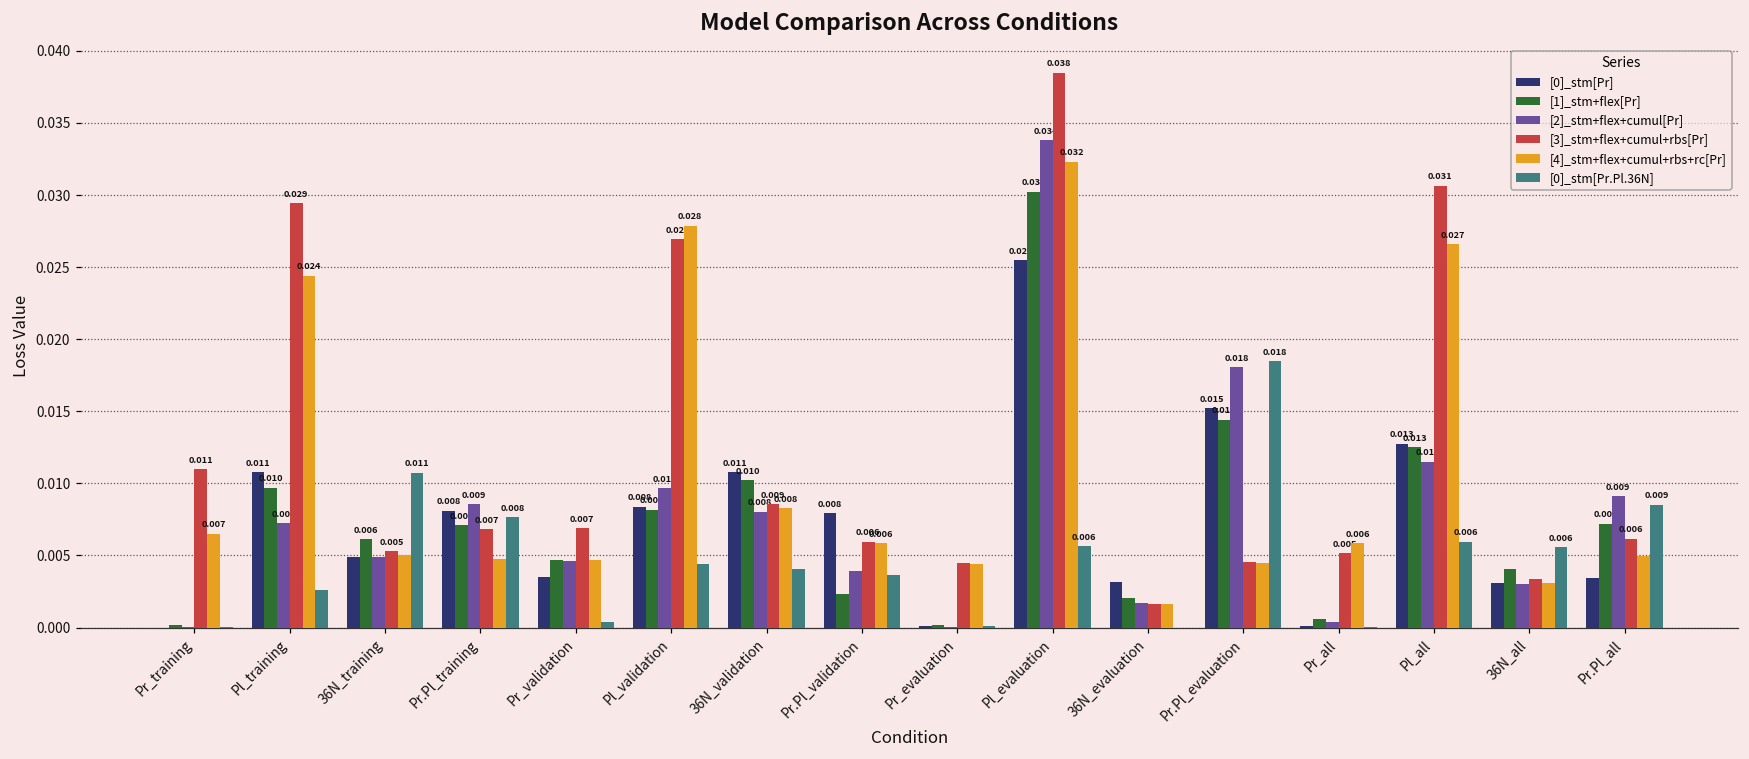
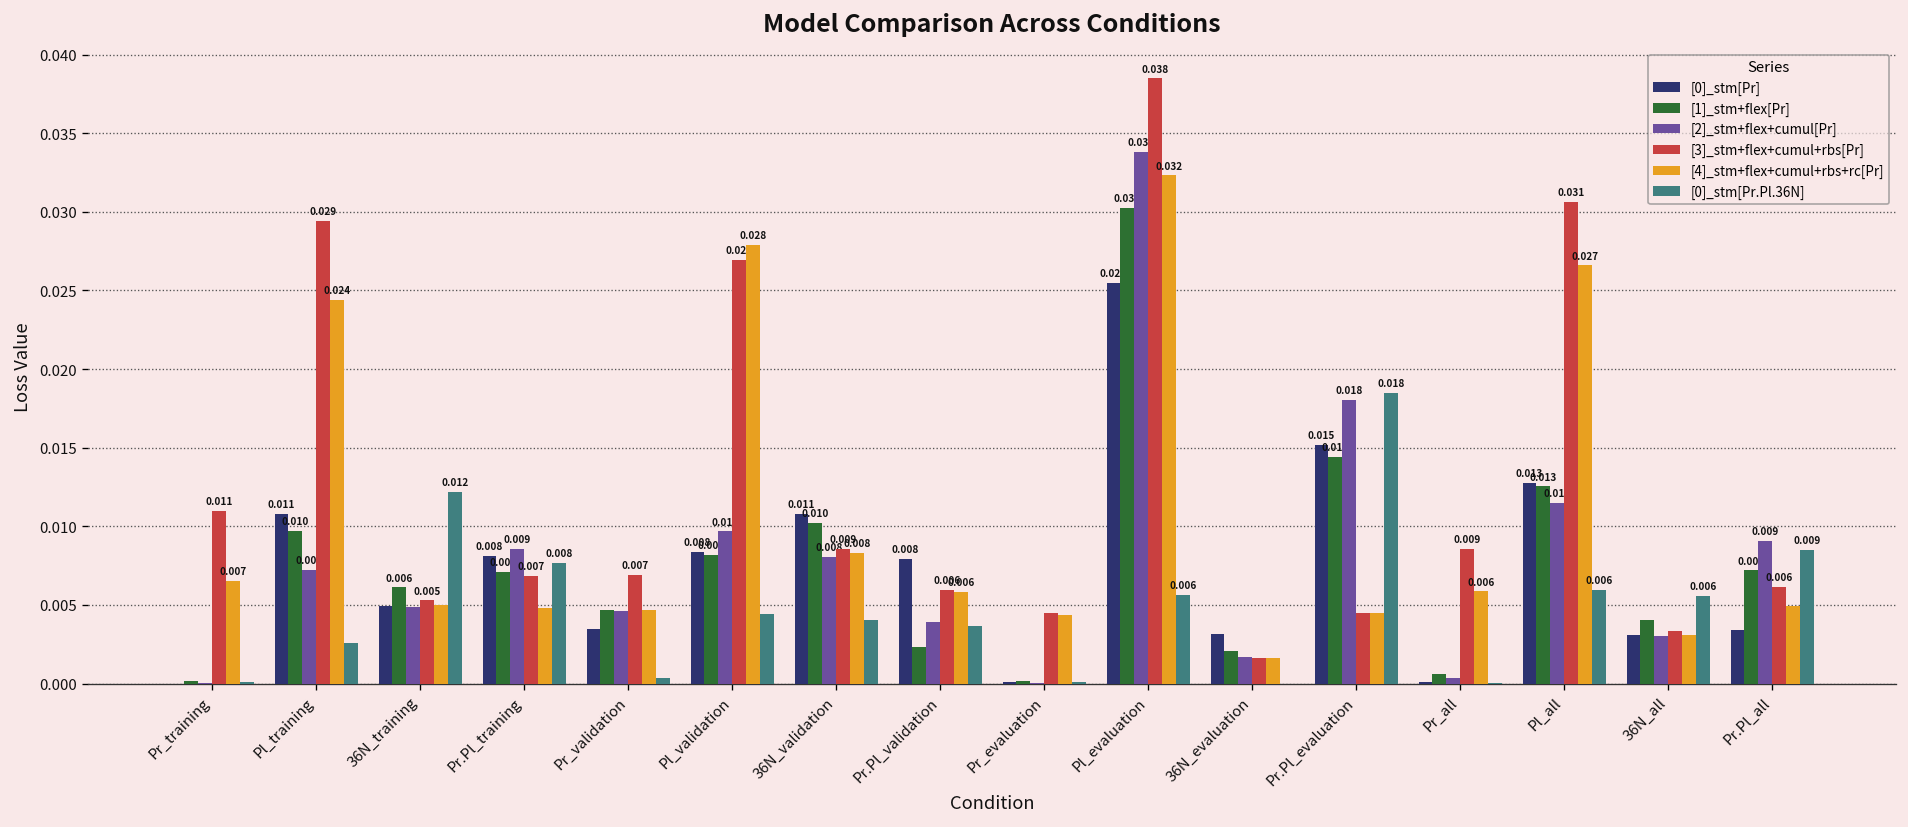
  {
    "[0]_stm[Pr]": {
      "Pl_training": 0.011,
      "Pr.Pl_training": 0.008,
      "36N_validation": 0.011,
      "Pr.Pl_validation": 0.008,
      "Pl_evaluation": 0.025,
      "Pr.Pl_evaluation": 0.015
    },
    "[1]_stm+flex[Pr]": {
      "Pl_training": 0.010,
      "36N_training": 0.006,
      "Pr.Pl_training": 0.007,
      "36N_validation": 0.010,
      "Pl_evaluation": 0.030,
      "Pr.Pl_evaluation": 0.014,
      "Pr.Pl_all": 0.007
    },
    "[2]_stm+flex+cumul[Pr]": {
      "Pl_training": 0.007,
      "Pr.Pl_training": 0.009,
      "Pl_validation": 0.010,
      "36N_validation": 0.008,
      "Pl_evaluation": 0.034,
      "Pr.Pl_evaluation": 0.018,
      "Pl_all": 0.012,
      "Pr.Pl_all": 0.009
    },
    "[3]_stm+flex+cumul+rbs[Pr]": {
      "Pr_training": 0.011,
      "Pl_training": 0.029,
      "36N_training": 0.005,
      "Pr.Pl_training": 0.007,
      "Pr_validation": 0.007,
      "Pl_validation": 0.027,
      "Pl_evaluation": 0.038,
-     "Pr_all": 0.005,
+     "Pr_all": 0.009,
      "Pl_all": 0.031,
      "Pr.Pl_all": 0.006
    },
    "[4]_stm+flex+cumul+rbs+rc[Pr]": {
      "Pr_training": 0.007,
      "Pl_training": 0.024,
      "Pl_validation": 0.028,
      "Pl_evaluation": 0.032,
      "Pr_all": 0.006,
      "Pl_all": 0.027
    },
    "[0]_stm[Pr.Pl.36N]": {
-     "36N_training": 0.011,
+     "36N_training": 0.012,
      "Pr.Pl_training": 0.008,
      "Pl_evaluation": 0.006,
      "Pr.Pl_evaluation": 0.018,
      "Pl_all": 0.006,
      "36N_all": 0.006,
      "Pr.Pl_all": 0.009
    }
  }
